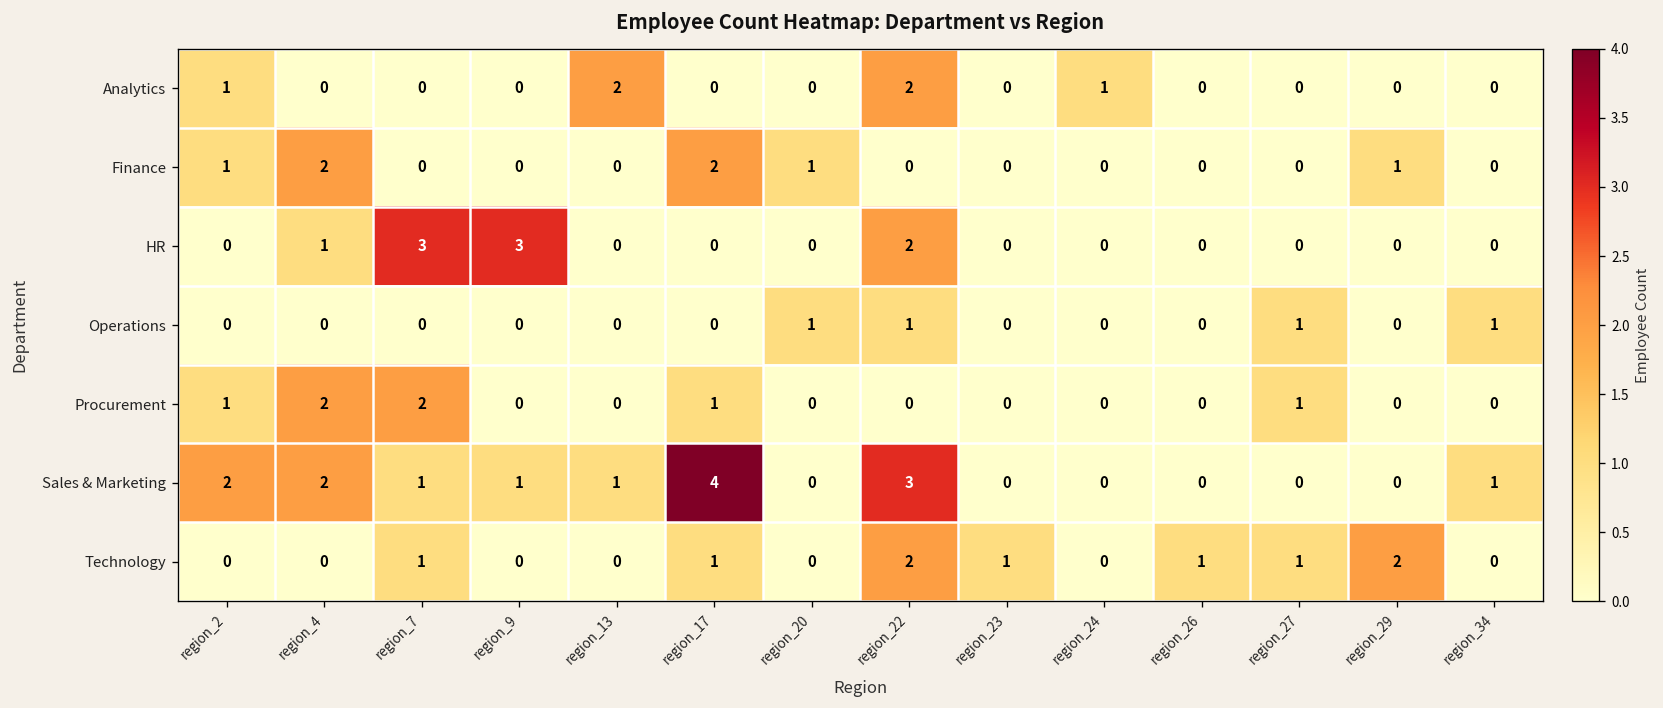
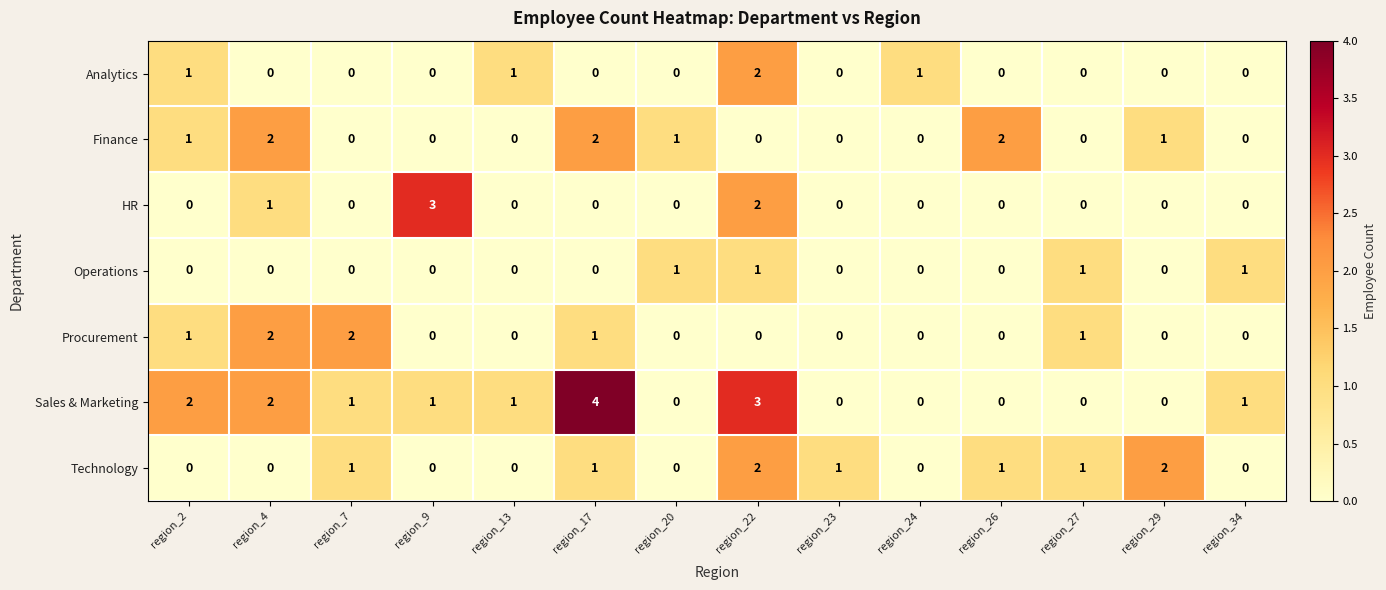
  {
    "Analytics": {
      "region_2": 1,
      "region_4": 0,
      "region_7": 0,
      "region_9": 0,
-     "region_13": 2,
+     "region_13": 1,
      "region_17": 0,
      "region_20": 0,
      "region_22": 2,
      "region_23": 0,
      "region_24": 1,
      "region_26": 0,
      "region_27": 0,
      "region_29": 0,
      "region_34": 0
    },
    "Finance": {
      "region_2": 1,
      "region_4": 2,
      "region_7": 0,
      "region_9": 0,
      "region_13": 0,
      "region_17": 2,
      "region_20": 1,
      "region_22": 0,
      "region_23": 0,
      "region_24": 0,
-     "region_26": 0,
+     "region_26": 2,
      "region_27": 0,
      "region_29": 1,
      "region_34": 0
    },
    "HR": {
      "region_2": 0,
      "region_4": 1,
-     "region_7": 3,
+     "region_7": 0,
      "region_9": 3,
      "region_13": 0,
      "region_17": 0,
      "region_20": 0,
      "region_22": 2,
      "region_23": 0,
      "region_24": 0,
      "region_26": 0,
      "region_27": 0,
      "region_29": 0,
      "region_34": 0
    },
    "Operations": {
      "region_2": 0,
      "region_4": 0,
      "region_7": 0,
      "region_9": 0,
      "region_13": 0,
      "region_17": 0,
      "region_20": 1,
      "region_22": 1,
      "region_23": 0,
      "region_24": 0,
      "region_26": 0,
      "region_27": 1,
      "region_29": 0,
      "region_34": 1
    },
    "Procurement": {
      "region_2": 1,
      "region_4": 2,
      "region_7": 2,
      "region_9": 0,
      "region_13": 0,
      "region_17": 1,
      "region_20": 0,
      "region_22": 0,
      "region_23": 0,
      "region_24": 0,
      "region_26": 0,
      "region_27": 1,
      "region_29": 0,
      "region_34": 0
    },
    "Sales & Marketing": {
      "region_2": 2,
      "region_4": 2,
      "region_7": 1,
      "region_9": 1,
      "region_13": 1,
      "region_17": 4,
      "region_20": 0,
      "region_22": 3,
      "region_23": 0,
      "region_24": 0,
      "region_26": 0,
      "region_27": 0,
      "region_29": 0,
      "region_34": 1
    },
    "Technology": {
      "region_2": 0,
      "region_4": 0,
      "region_7": 1,
      "region_9": 0,
      "region_13": 0,
      "region_17": 1,
      "region_20": 0,
      "region_22": 2,
      "region_23": 1,
      "region_24": 0,
      "region_26": 1,
      "region_27": 1,
      "region_29": 2,
      "region_34": 0
    }
  }
